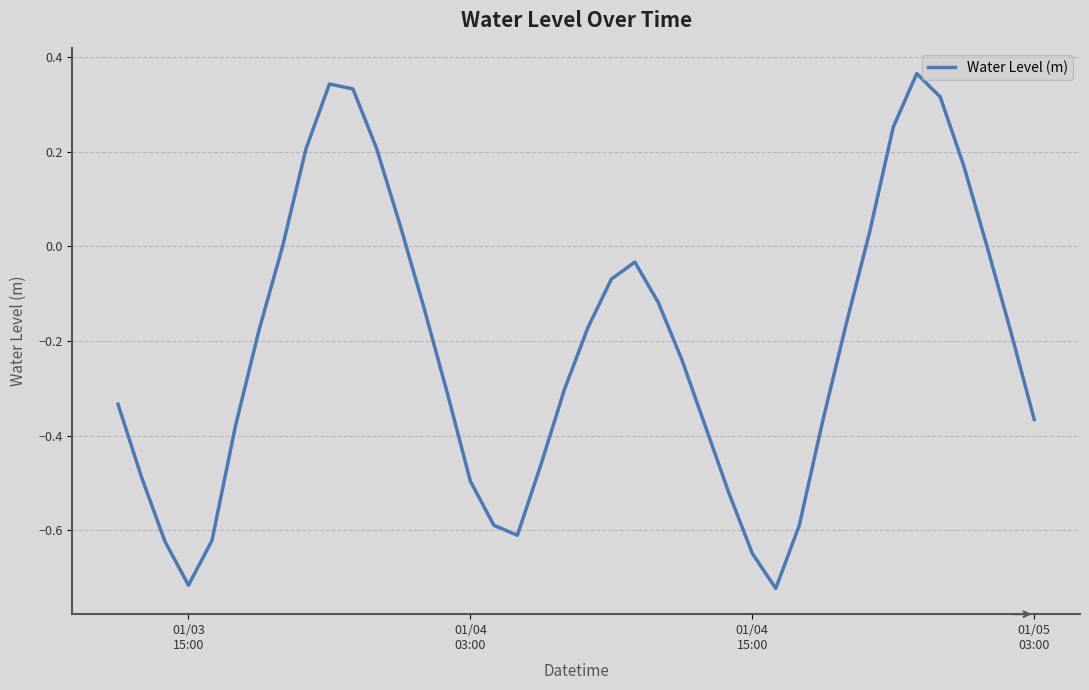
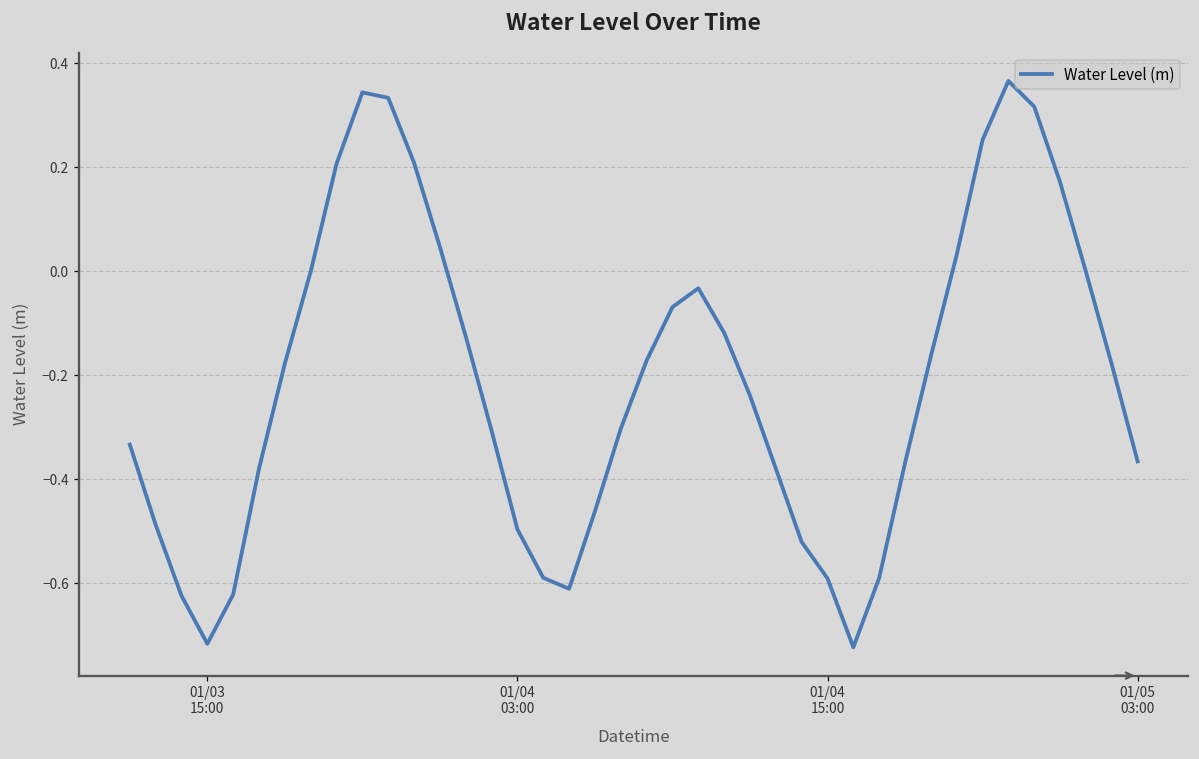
  {
    "01/03 15:00": -0.72,
    "01/04 03:00": -0.50,
-   "01/04 15:00": -0.65,
+   "01/04 15:00": -0.59,
    "01/05 03:00": -0.37
  }
